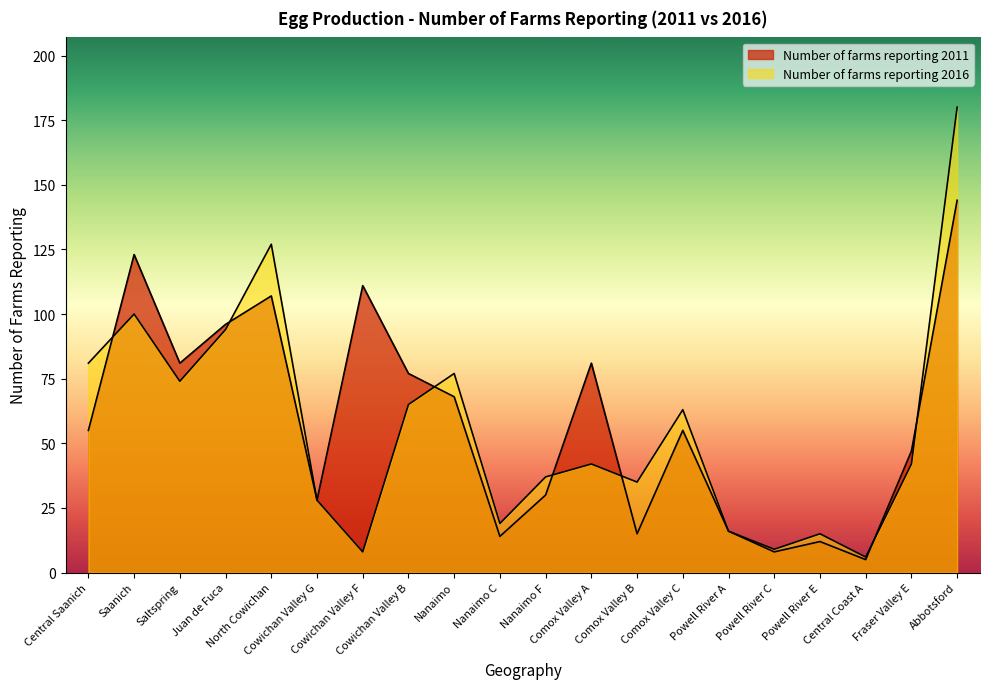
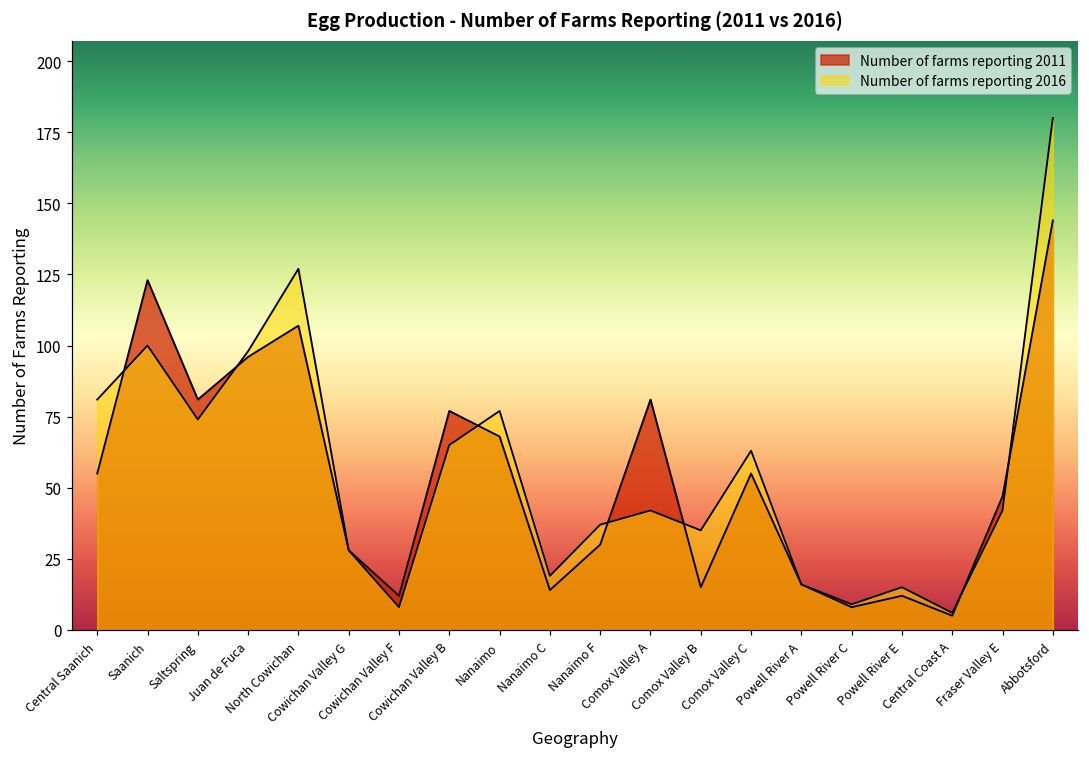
  {
    "Number of farms reporting 2011": {
      "Central Saanich": 55,
      "Saanich": 123,
      "Saltspring": 81,
      "Juan de Fuca": 96,
      "North Cowichan": 107,
-     "Cowichan Valley F": 111,
+     "Cowichan Valley F": 12,
      "Cowichan Valley B": 77,
      "Nanaimo": 68,
      "Nanaimo C": 14,
      "Nanaimo F": 30,
      "Comox Valley A": 81,
      "Comox Valley B": 15,
      "Comox Valley C": 55,
      "Powell River C": 8,
      "Powell River E": 12,
      "Fraser Valley E": 47,
      "Abbotsford": 144
    },
    "Number of farms reporting 2016": {
      "Central Saanich": 81,
      "Saanich": 100,
      "Saltspring": 74,
-     "Juan de Fuca": 94,
+     "Juan de Fuca": 98,
      "North Cowichan": 127,
      "Cowichan Valley F": 8,
      "Cowichan Valley B": 65,
      "Nanaimo": 77,
      "Nanaimo C": 19,
      "Nanaimo F": 37,
      "Comox Valley A": 42,
      "Comox Valley B": 35,
      "Comox Valley C": 63,
      "Powell River C": 9,
      "Powell River E": 15,
      "Fraser Valley E": 42,
      "Abbotsford": 180
    }
  }
